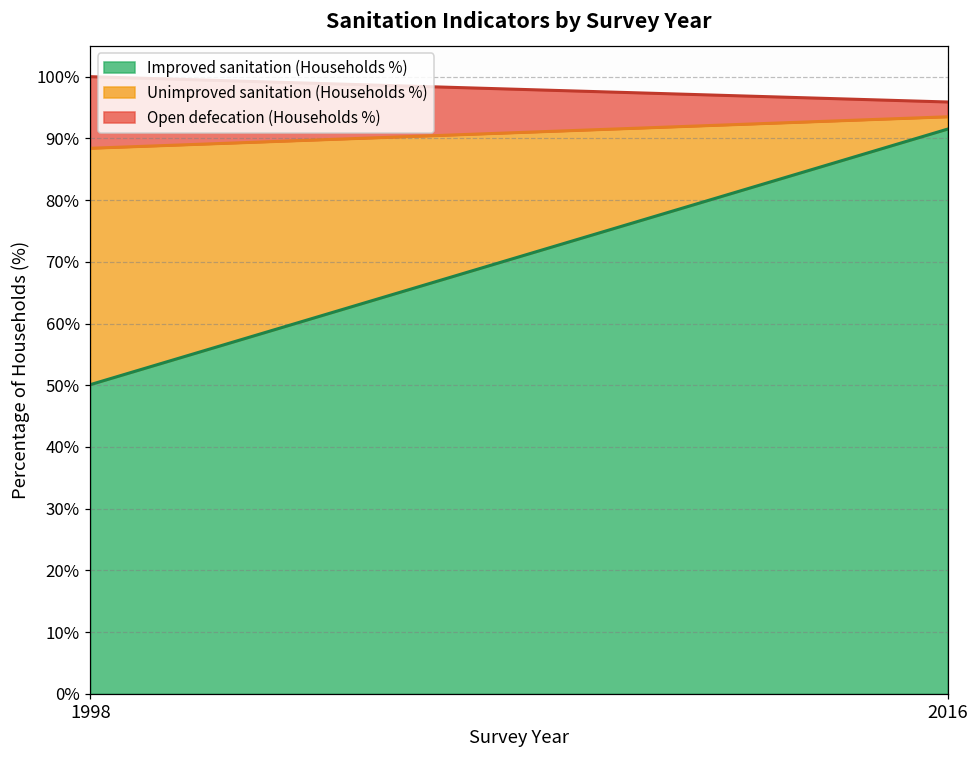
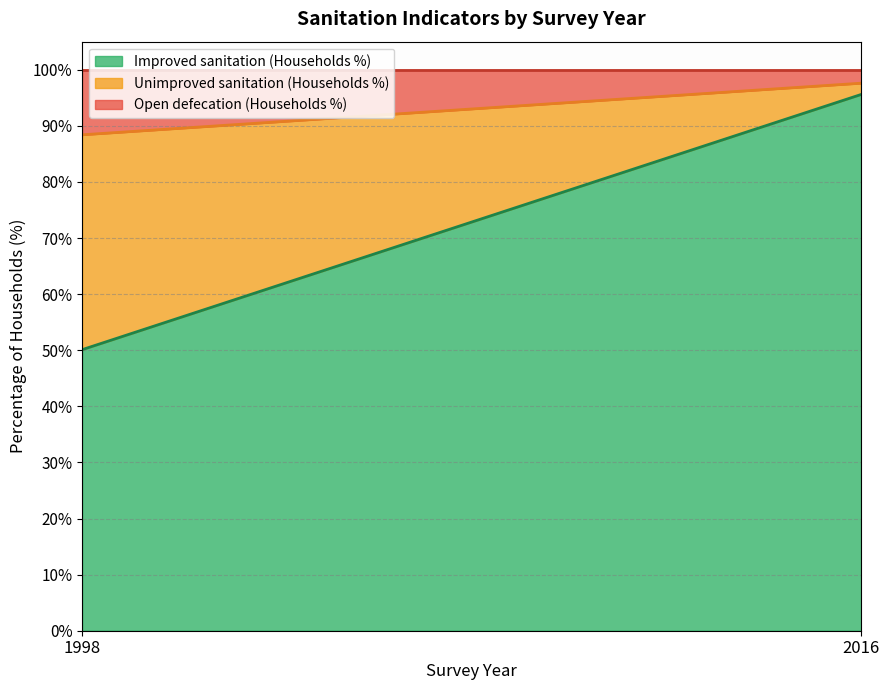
  {
    "Improved sanitation (Households %)": {
      "1998": "50%",
-     "2016": "92%"
+     "2016": "96%"
    },
    "Unimproved sanitation (Households %)": {
      "1998": "38%",
      "2016": "2%"
    },
    "Open defecation (Households %)": {
      "1998": "12%",
      "2016": "2%"
    }
  }
